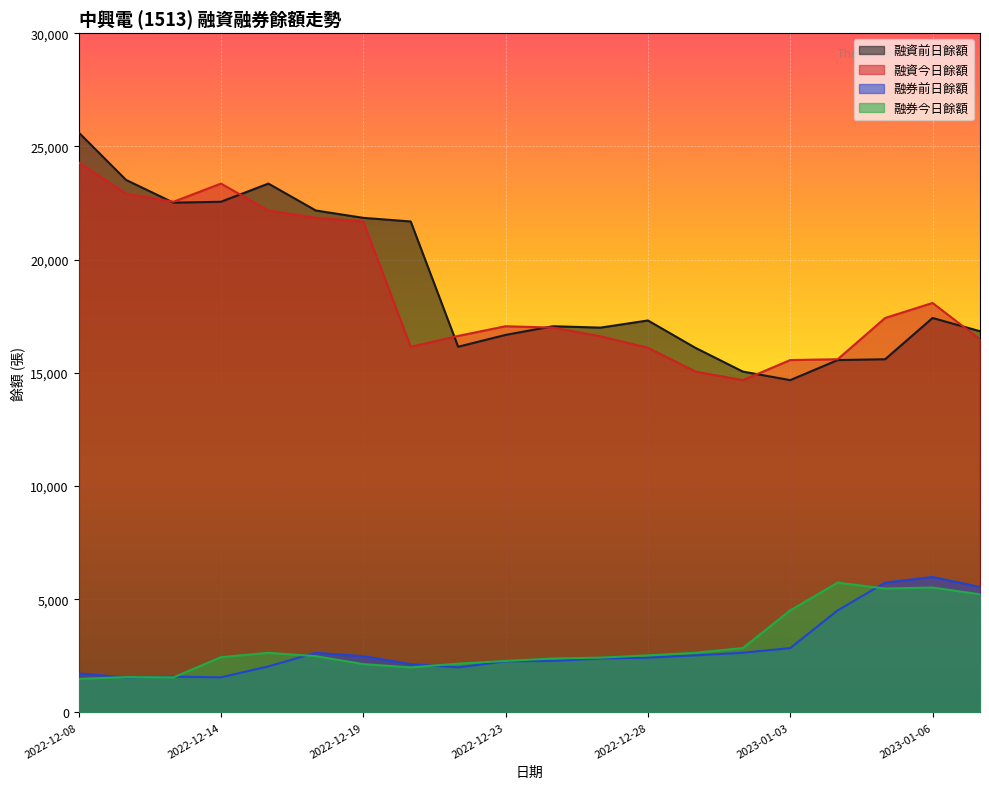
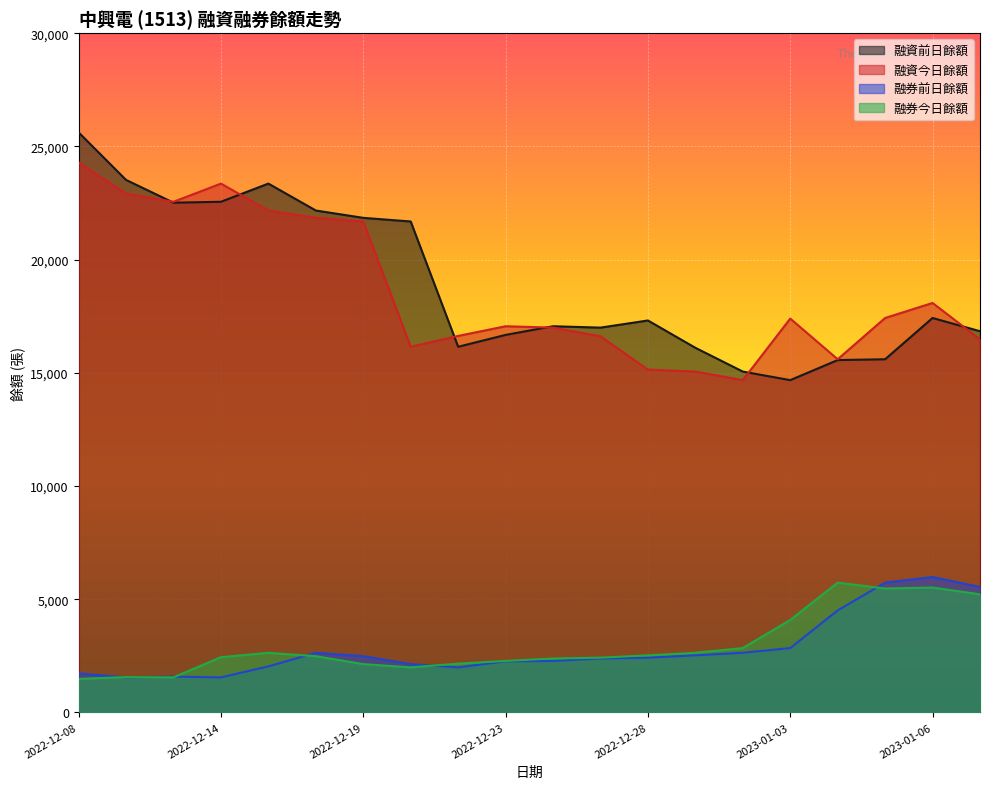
  {
    "融資前日餘額": {
      "2022-12-08": "25,600",
      "2022-12-14": "22,600",
      "2022-12-19": "21,800",
      "2022-12-23": "16,700",
      "2022-12-28": "17,300",
      "2023-01-03": "14,700",
      "2023-01-06": "17,400"
    },
    "融資今日餘額": {
      "2022-12-08": "24,300",
      "2022-12-14": "23,400",
      "2022-12-19": "21,700",
      "2022-12-23": "17,100",
-     "2022-12-28": "16,100",
-     "2023-01-03": "15,600",
+     "2022-12-28": "15,100",
+     "2023-01-03": "17,400",
      "2023-01-06": "18,100"
    },
    "融券前日餘額": {
      "2022-12-08": "1,700",
      "2022-12-14": "1,500",
      "2022-12-19": "2,500",
      "2023-01-03": "2,800",
      "2023-01-06": "6,000"
    },
    "融券今日餘額": {
      "2022-12-08": "1,500",
      "2022-12-14": "2,400",
      "2022-12-19": "2,100",
-     "2023-01-03": "4,500",
+     "2023-01-03": "4,100",
      "2023-01-06": "5,500"
    }
  }
